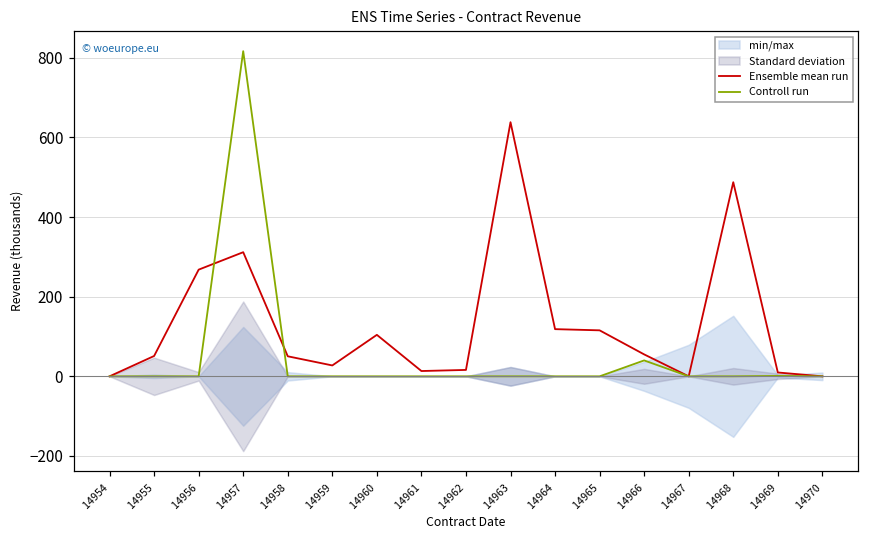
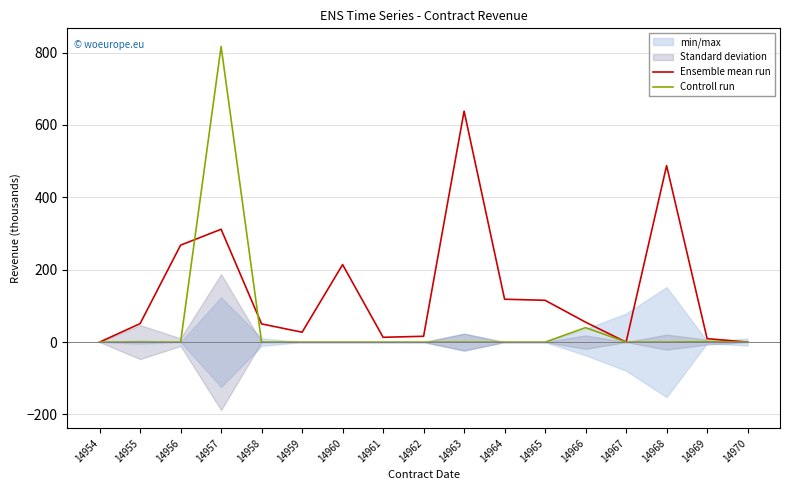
  {
    "Ensemble mean run": {
      "14956": 270,
      "14957": 310,
      "14958": 50,
      "14959": 30,
-     "14960": 100,
+     "14960": 210,
      "14961": 10,
      "14962": 20,
      "14963": 640,
      "14964": 120,
      "14965": 120,
      "14966": 60,
      "14968": 490
    },
    "Controll run": {
      "14957": 820,
      "14963": 0,
      "14968": 0
    }
  }
